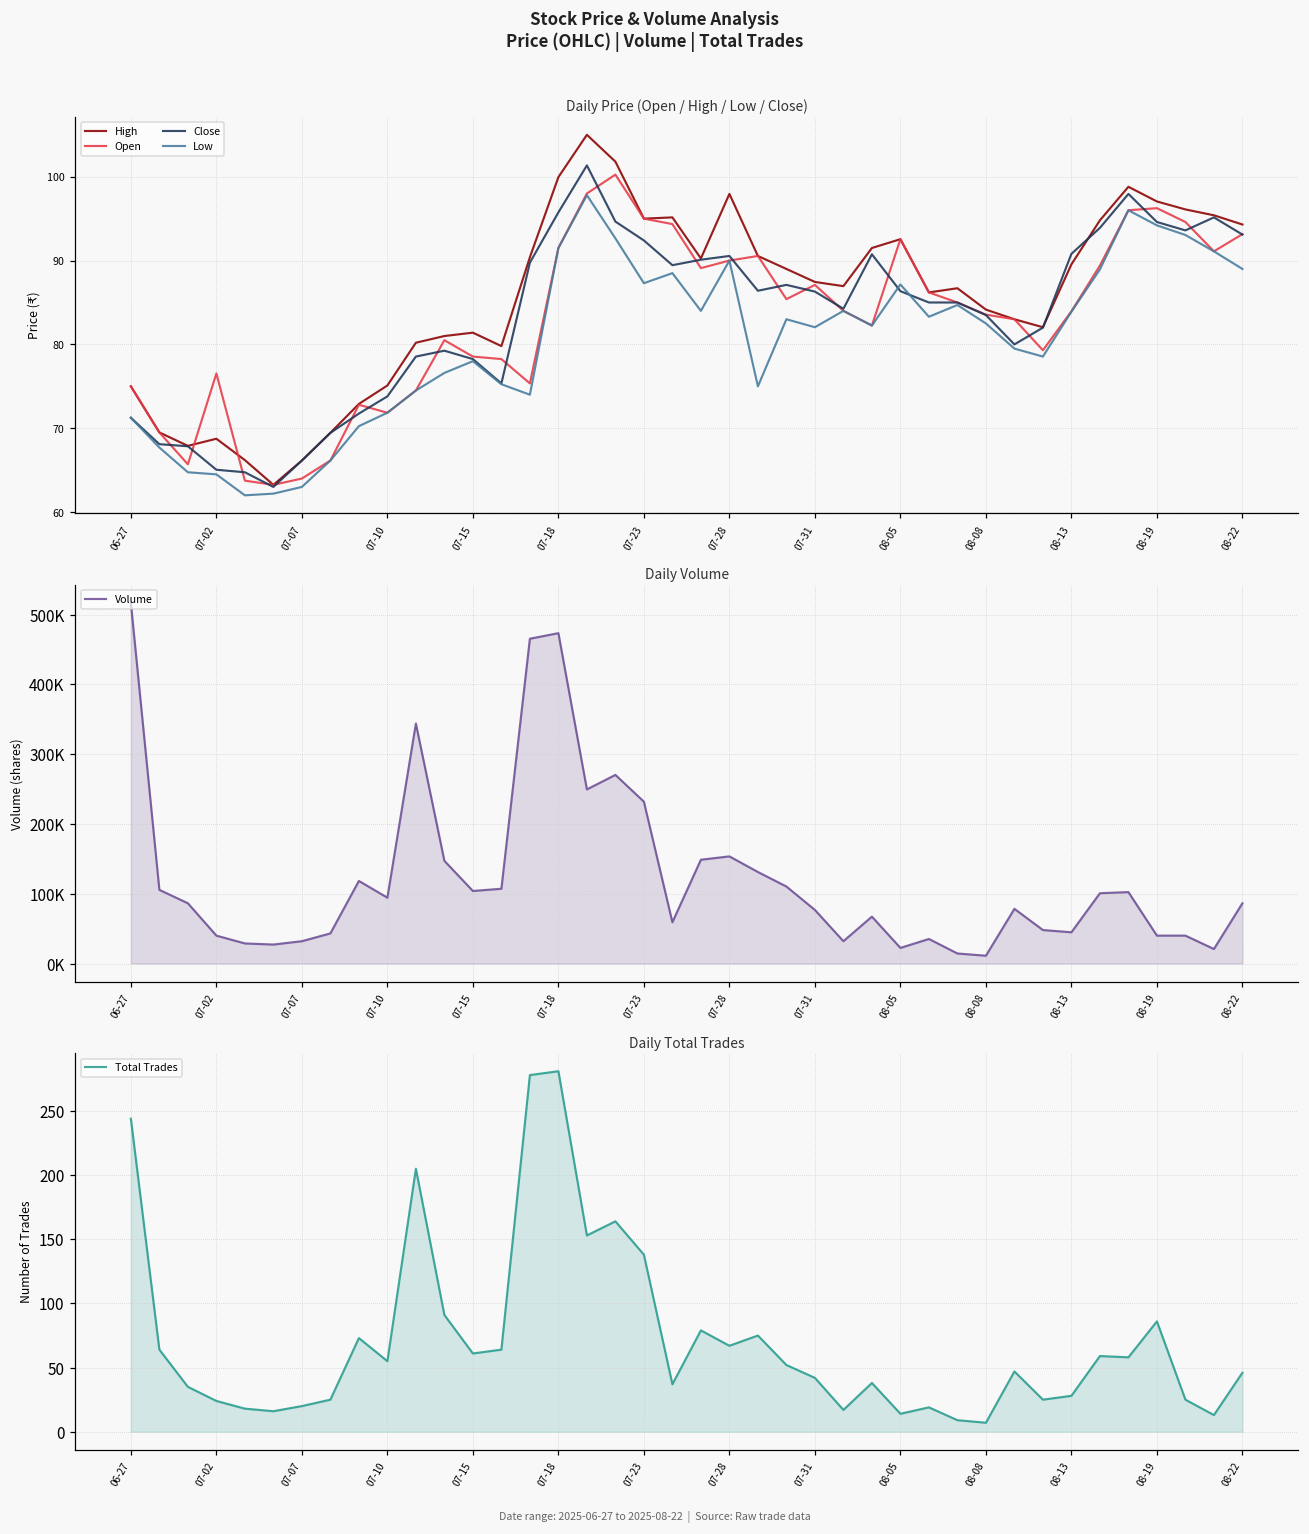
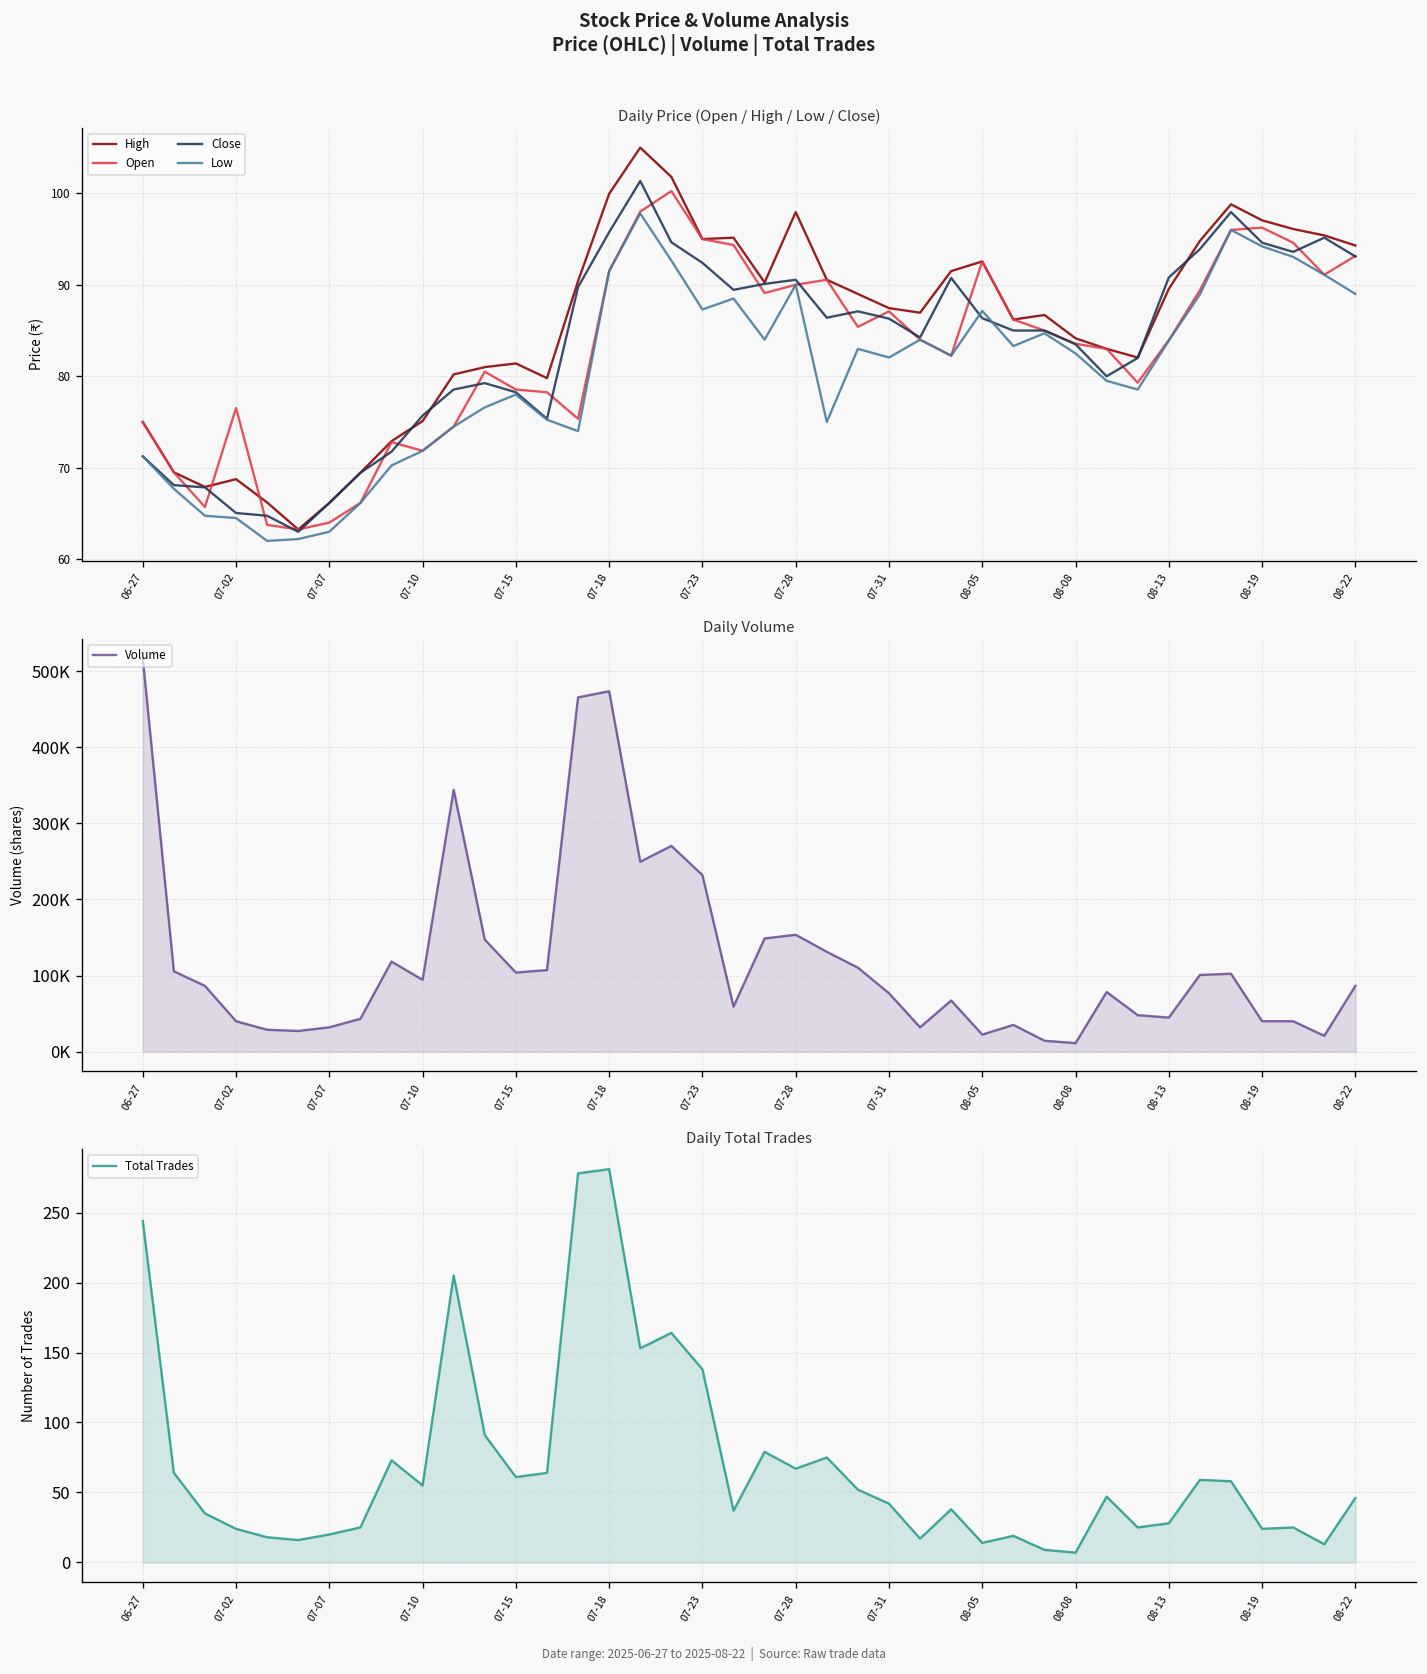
  {
    "Daily Price (Open / High / Low / Close)": {
      "High": {
        "07-02": 69,
        "07-10": 75,
        "07-15": 81,
        "07-18": 100,
        "07-28": 98,
        "07-31": 87,
        "08-08": 84,
        "08-13": 90,
        "08-19": 97,
        "08-22": 94
      },
      "Open": {
        "07-02": 77,
        "07-07": 64,
        "07-31": 87,
        "08-19": 96
      },
      "Close": {
        "07-02": 65,
-       "07-10": 74,
+       "07-10": 76,
        "07-18": 96,
        "07-23": 92,
        "07-28": 91,
        "07-31": 86,
        "08-05": 86,
        "08-13": 91,
        "08-19": 95
      },
      "Low": {
        "07-02": 65,
        "07-07": 63,
        "07-23": 87,
        "07-31": 82,
        "08-05": 87,
        "08-08": 83,
        "08-19": 94,
        "08-22": 89
      }
    },
    "Daily Volume": {
      "07-02": 40000,
      "07-07": 30000,
      "07-10": 90000,
      "07-15": 100000,
      "07-18": 470000,
      "07-23": 230000,
      "07-28": 150000,
      "07-31": 80000,
      "08-05": 20000,
      "08-08": 10000,
      "08-13": 40000,
      "08-19": 40000,
      "08-22": 90000
    },
    "Daily Total Trades": {
      "06-27": 244,
      "07-02": 24,
      "07-07": 20,
      "07-10": 55,
      "07-15": 61,
      "07-18": 281,
      "07-23": 138,
      "07-28": 67,
      "07-31": 42,
      "08-05": 14,
      "08-08": 7,
      "08-13": 28,
-     "08-19": 86,
+     "08-19": 24,
      "08-22": 46
    }
  }
